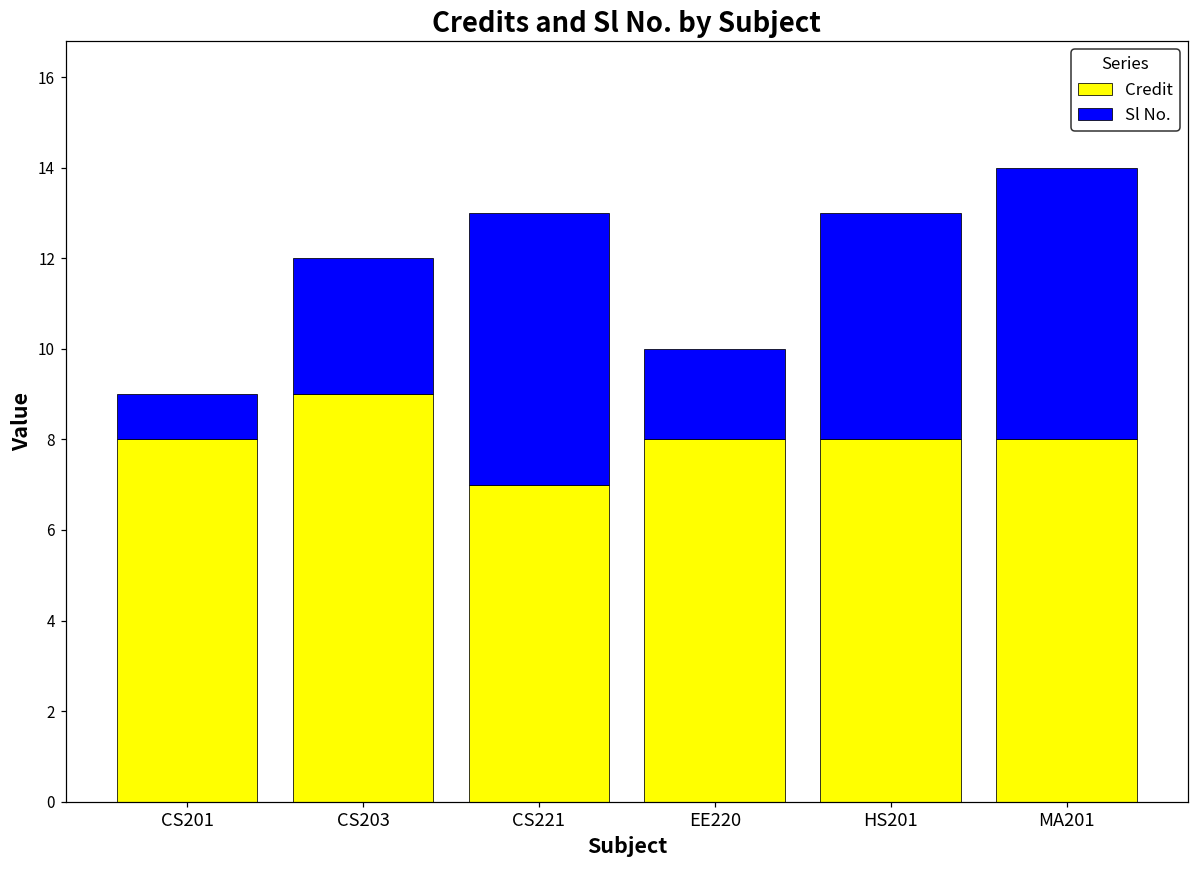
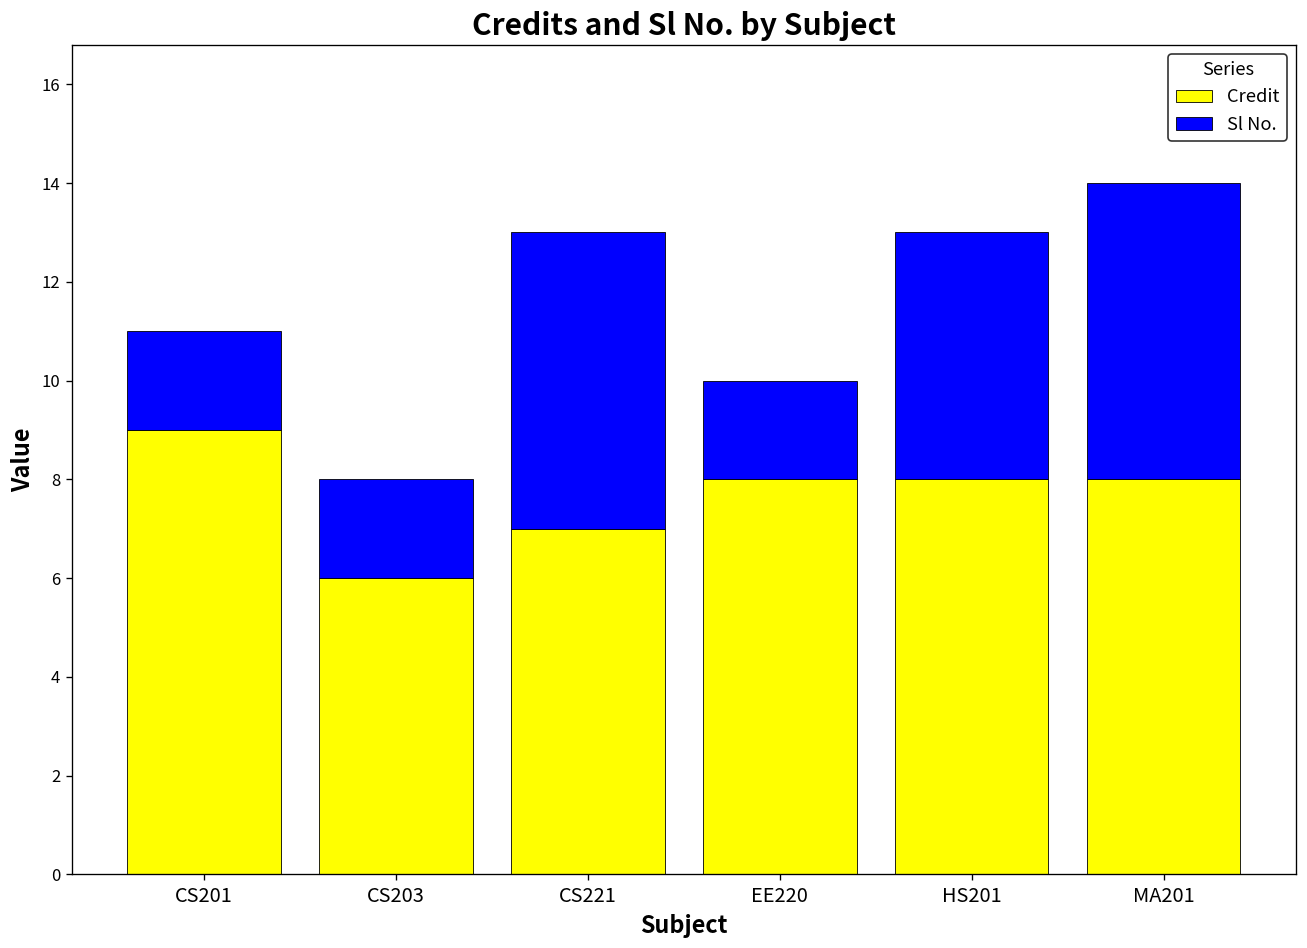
  {
    "Credit": {
-     "CS201": 8,
-     "CS203": 9,
+     "CS201": 9,
+     "CS203": 6,
      "CS221": 7,
      "EE220": 8,
      "HS201": 8,
      "MA201": 8
    },
    "Sl No.": {
-     "CS201": 1,
-     "CS203": 3,
+     "CS201": 2,
+     "CS203": 2,
      "CS221": 6,
      "EE220": 2,
      "HS201": 5,
      "MA201": 6
    }
  }
